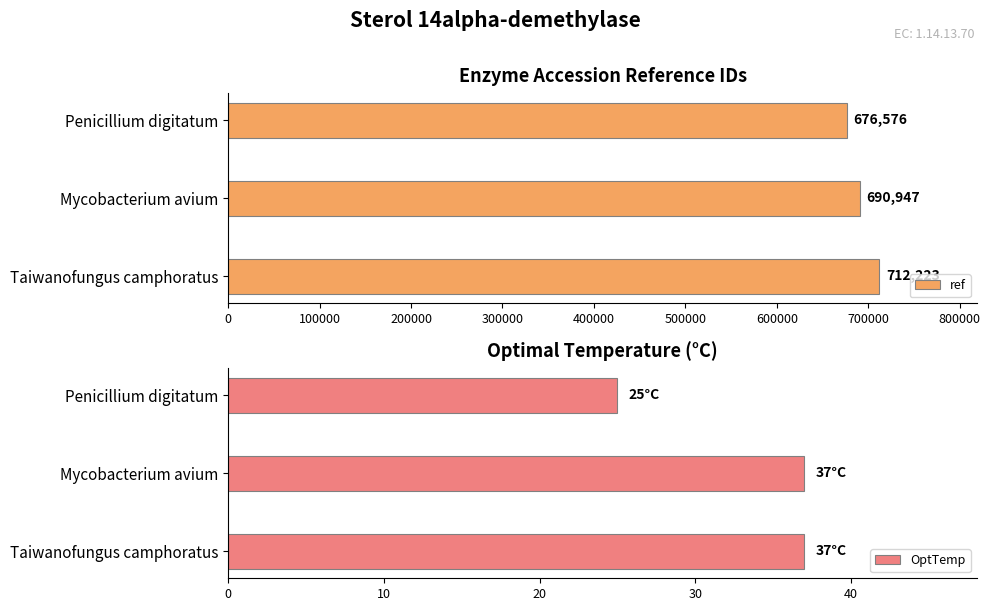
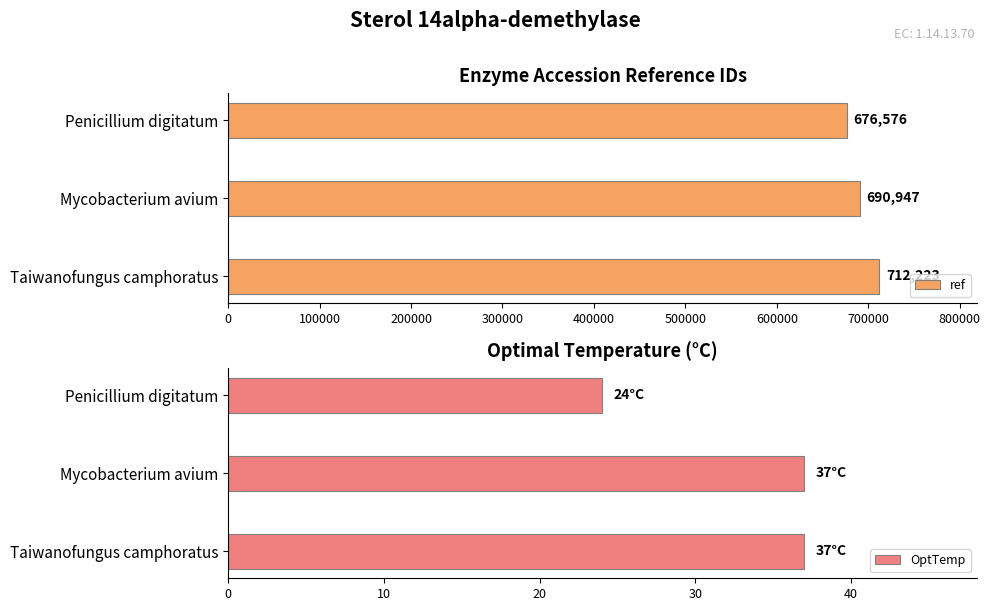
  {
    "Enzyme Accession Reference IDs": {
      "Penicillium digitatum": "676,576",
      "Mycobacterium avium": "690,947"
    },
    "Optimal Temperature (°C)": {
-     "Penicillium digitatum": "25°C",
+     "Penicillium digitatum": "24°C",
      "Mycobacterium avium": "37°C",
      "Taiwanofungus camphoratus": "37°C"
    }
  }
